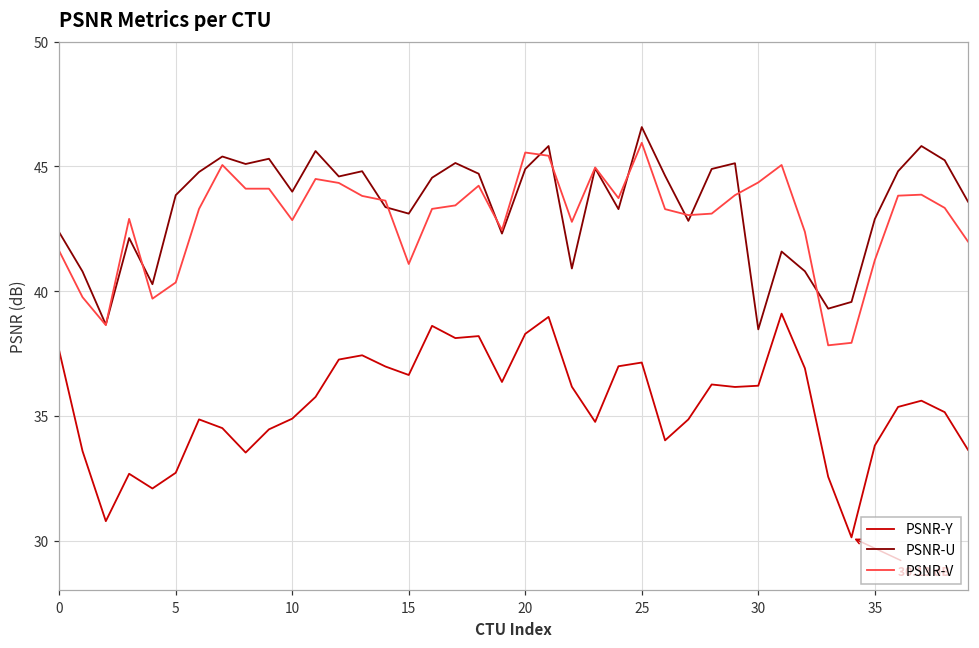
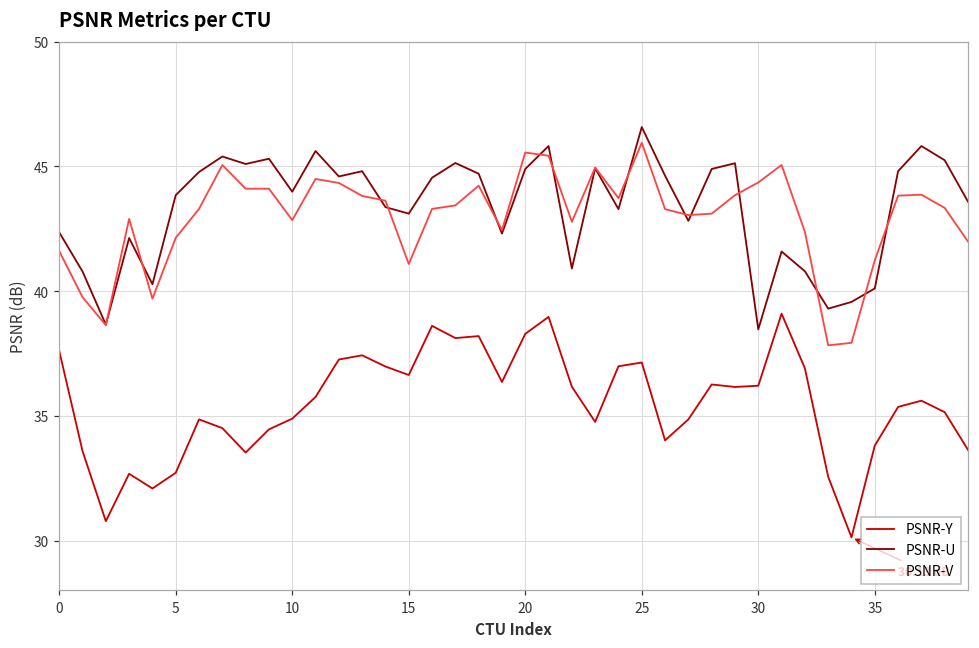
  {
    "PSNR-Y": {
      "0": 37.6,
      "5": 32.7,
      "10": 34.9,
      "15": 36.6,
      "20": 38.3,
      "25": 37.1,
      "30": 36.2,
      "35": 33.8
    },
    "PSNR-U": {
      "0": 42.4,
      "5": 43.9,
      "10": 44.0,
      "15": 43.1,
      "20": 44.9,
      "25": 46.6,
      "30": 38.5,
-     "35": 42.9
+     "35": 40.1
    },
    "PSNR-V": {
      "0": 41.6,
-     "5": 40.4,
+     "5": 42.1,
      "10": 42.9,
      "15": 41.1,
      "20": 45.6,
      "25": 46.0,
      "30": 44.4,
      "35": 41.2
    }
  }
